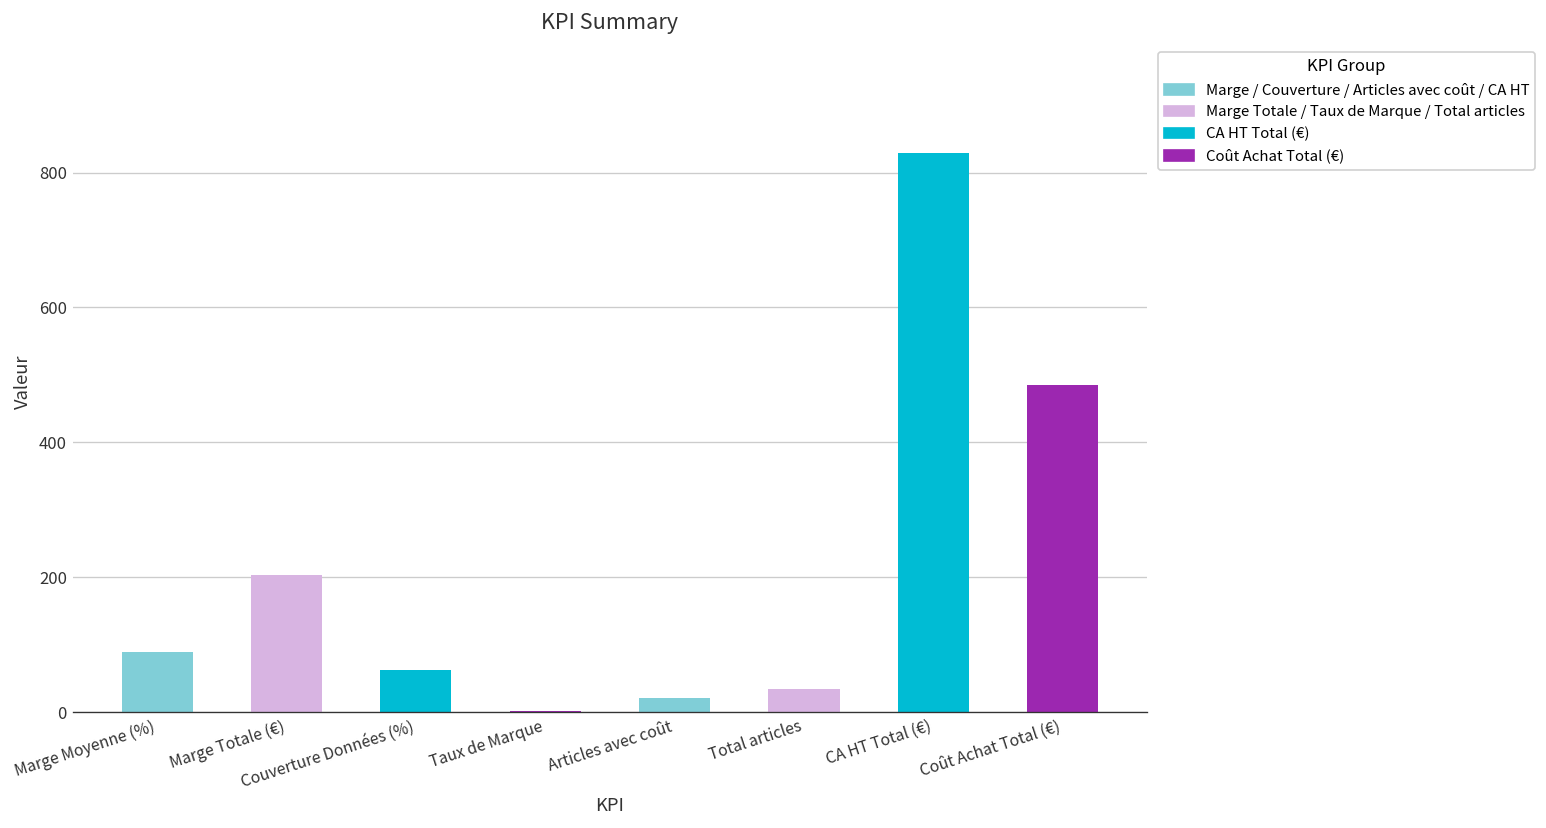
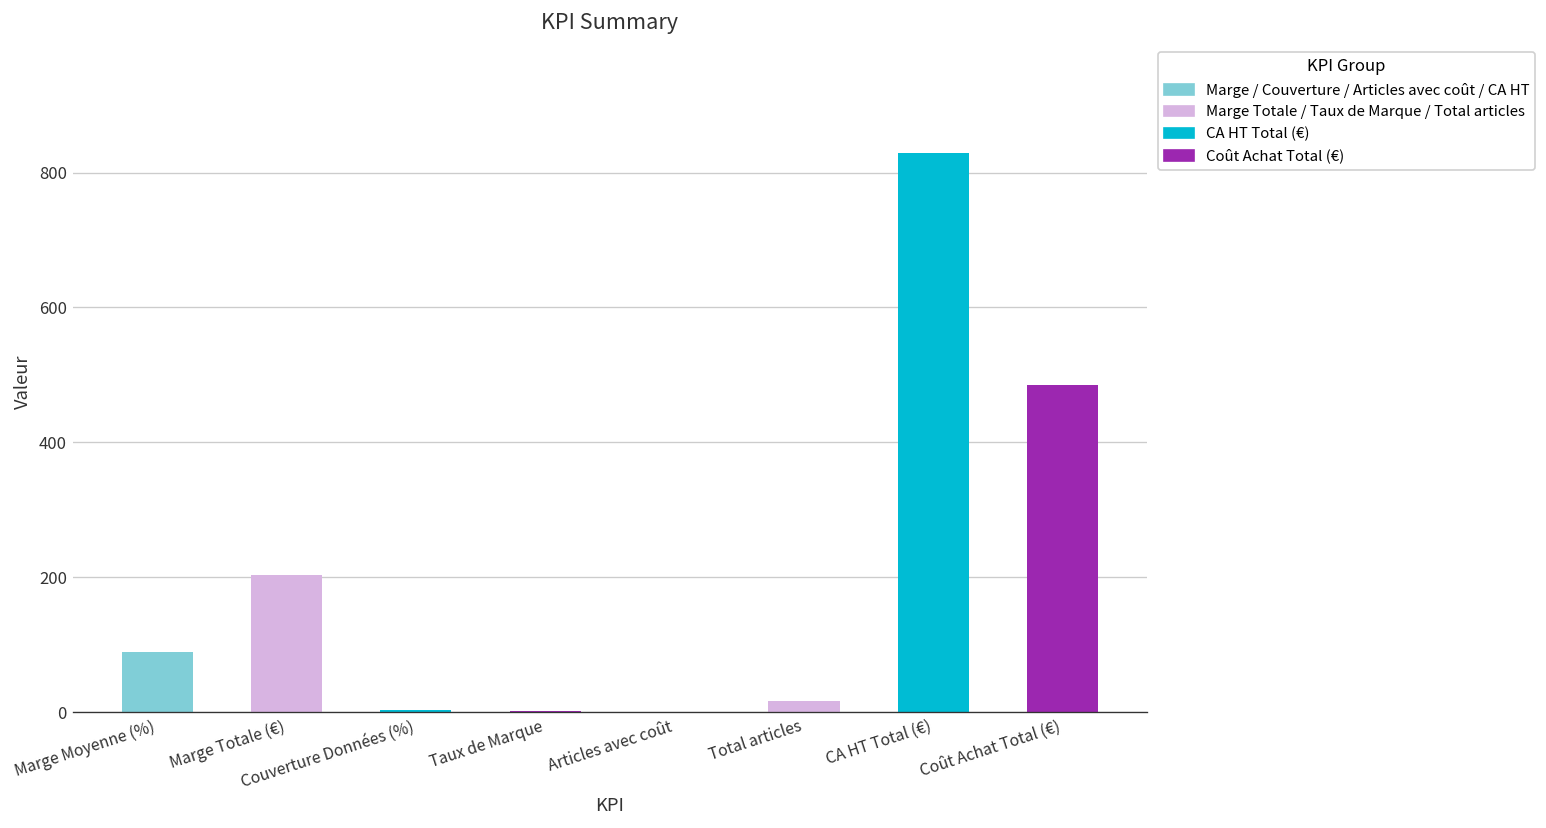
  {
    "Marge Moyenne (%)": 90,
    "Marge Totale (€)": 200,
-   "Couverture Données (%)": 60,
-   "Articles avec coût": 20,
-   "Total articles": 30,
+   "Couverture Données (%)": 0,
+   "Articles avec coût": 0,
+   "Total articles": 20,
    "CA HT Total (€)": 830,
    "Coût Achat Total (€)": 480
  }
